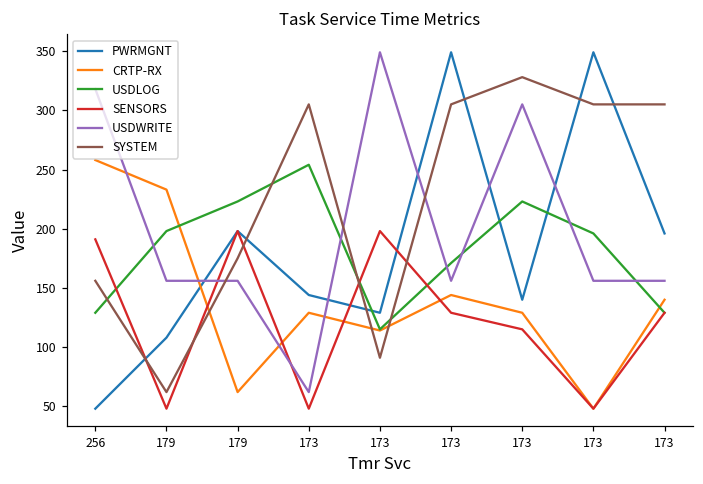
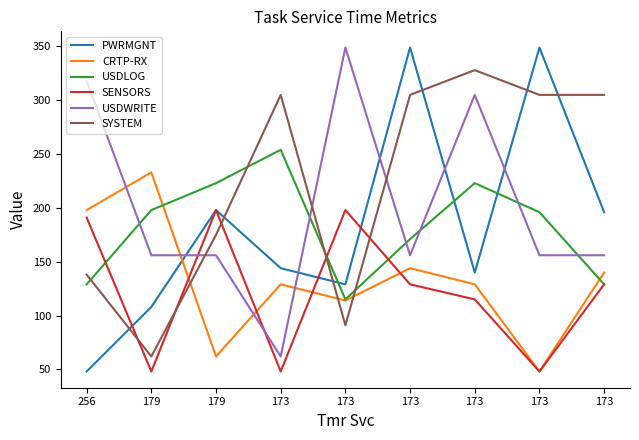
  {
    "PWRMGNT": {
      "256": 48
    },
    "CRTP-RX": {
-     "256": 258
+     "256": 198
    },
    "USDLOG": {
      "256": 129
    },
    "SENSORS": {
      "256": 191
    },
    "SYSTEM": {
-     "256": 156
+     "256": 138
    }
  }
